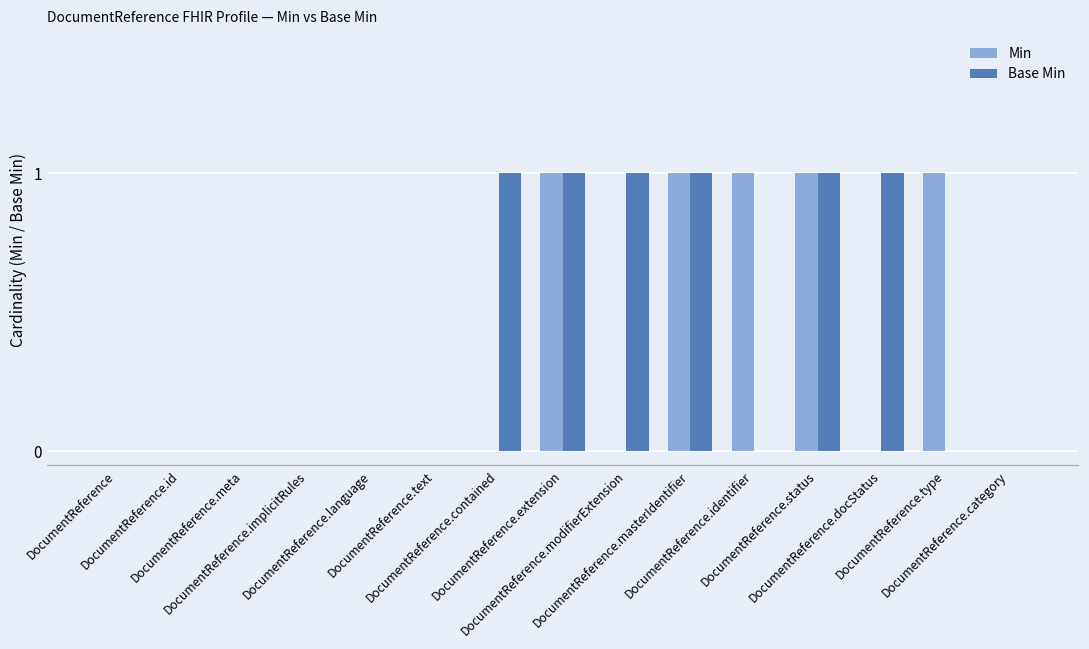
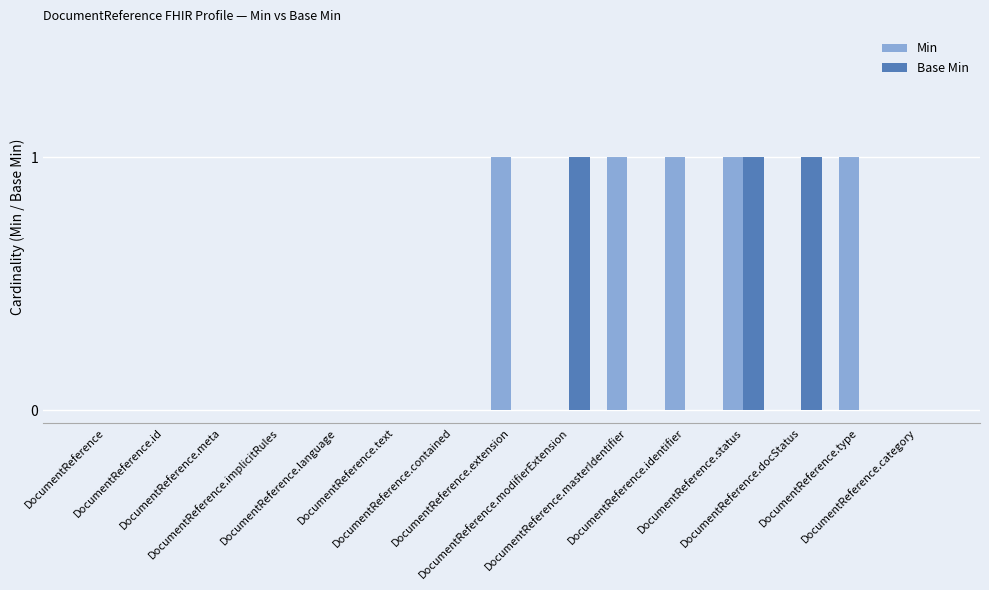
  {
    "Min": {
      "DocumentReference": 0,
      "DocumentReference.id": 0,
      "DocumentReference.meta": 0,
      "DocumentReference.implicitRules": 0,
      "DocumentReference.language": 0,
      "DocumentReference.text": 0,
      "DocumentReference.contained": 0,
      "DocumentReference.extension": 1,
      "DocumentReference.modifierExtension": 0,
      "DocumentReference.masterIdentifier": 1,
      "DocumentReference.identifier": 1,
      "DocumentReference.status": 1,
      "DocumentReference.docStatus": 0,
      "DocumentReference.type": 1,
      "DocumentReference.category": 0
    },
    "Base Min": {
      "DocumentReference": 0,
      "DocumentReference.id": 0,
      "DocumentReference.meta": 0,
      "DocumentReference.implicitRules": 0,
      "DocumentReference.language": 0,
      "DocumentReference.text": 0,
-     "DocumentReference.contained": 1,
-     "DocumentReference.extension": 1,
+     "DocumentReference.contained": 0,
+     "DocumentReference.extension": 0,
      "DocumentReference.modifierExtension": 1,
-     "DocumentReference.masterIdentifier": 1,
+     "DocumentReference.masterIdentifier": 0,
      "DocumentReference.identifier": 0,
      "DocumentReference.status": 1,
      "DocumentReference.docStatus": 1,
      "DocumentReference.type": 0,
      "DocumentReference.category": 0
    }
  }
